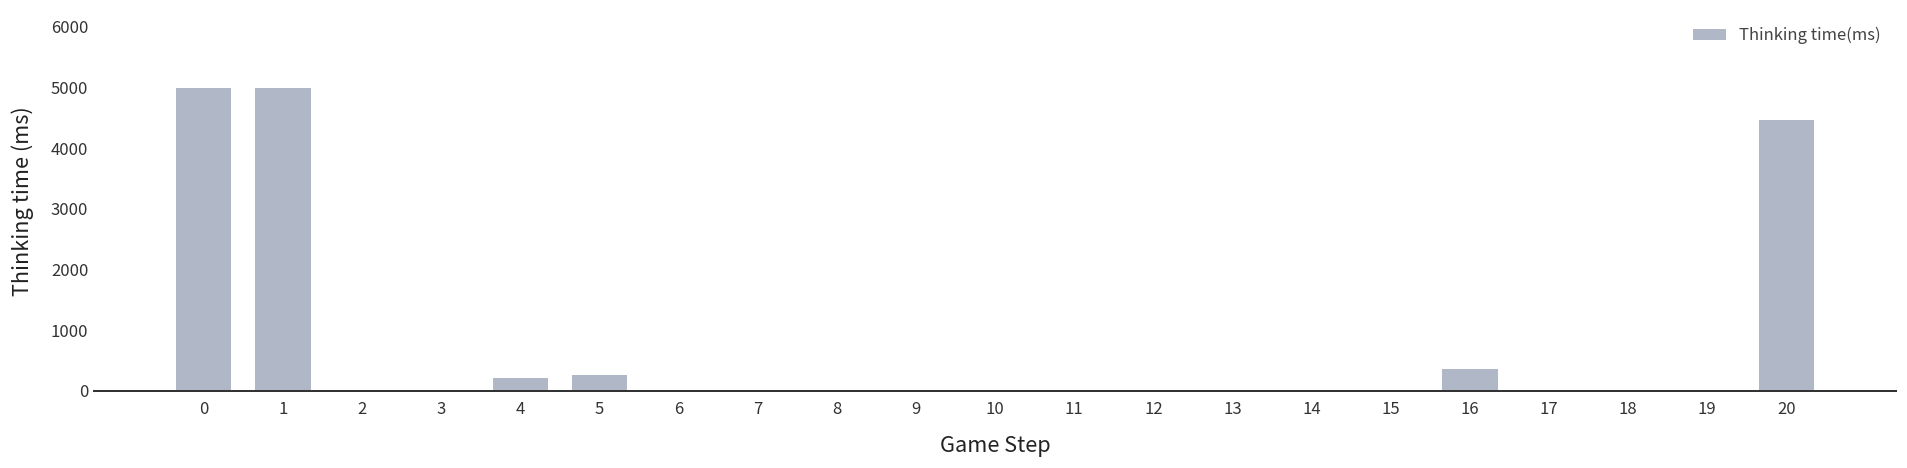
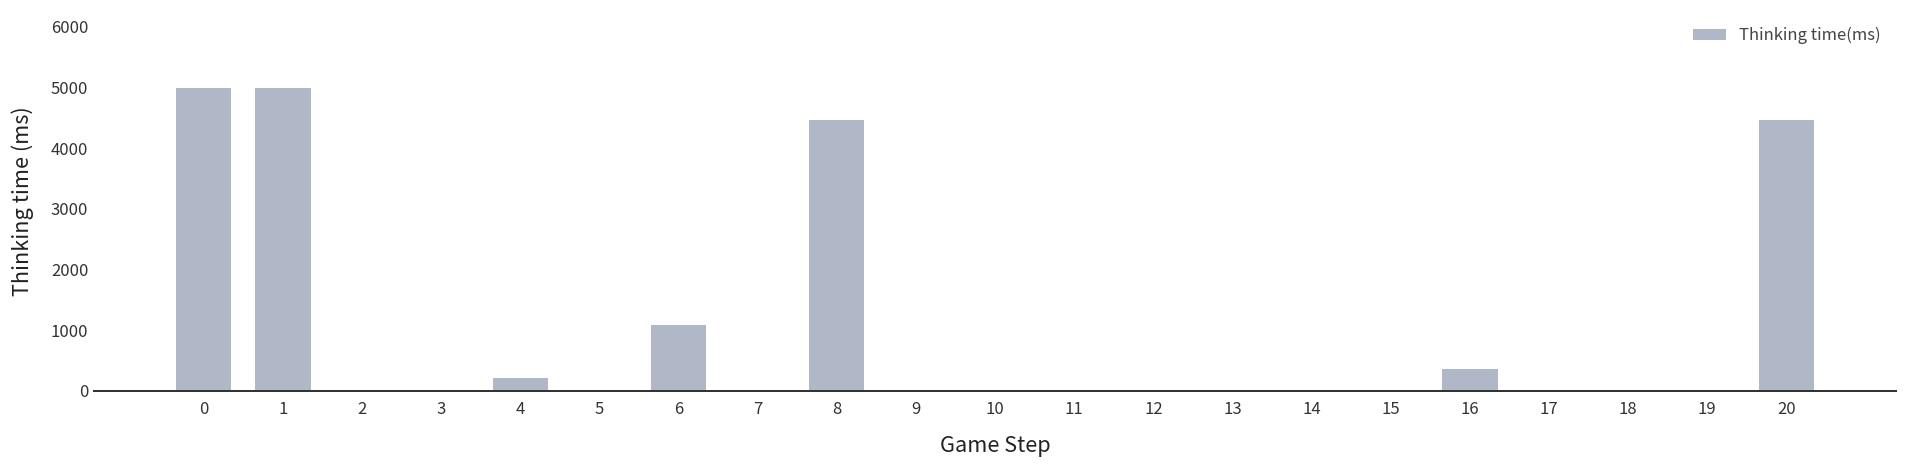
  {
    "0": 5000,
    "1": 5000,
    "4": 200,
-   "5": 300,
-   "6": 0,
-   "8": 0,
+   "5": 0,
+   "6": 1100,
+   "8": 4500,
    "11": 0,
    "13": 0,
    "16": 400,
    "18": 0,
    "20": 4500
  }
